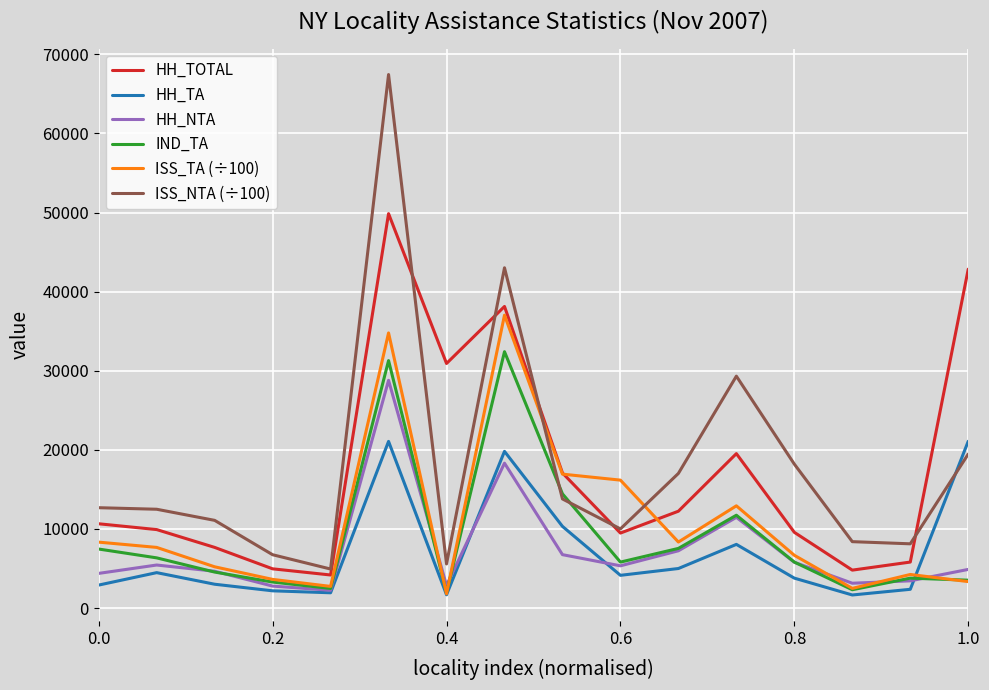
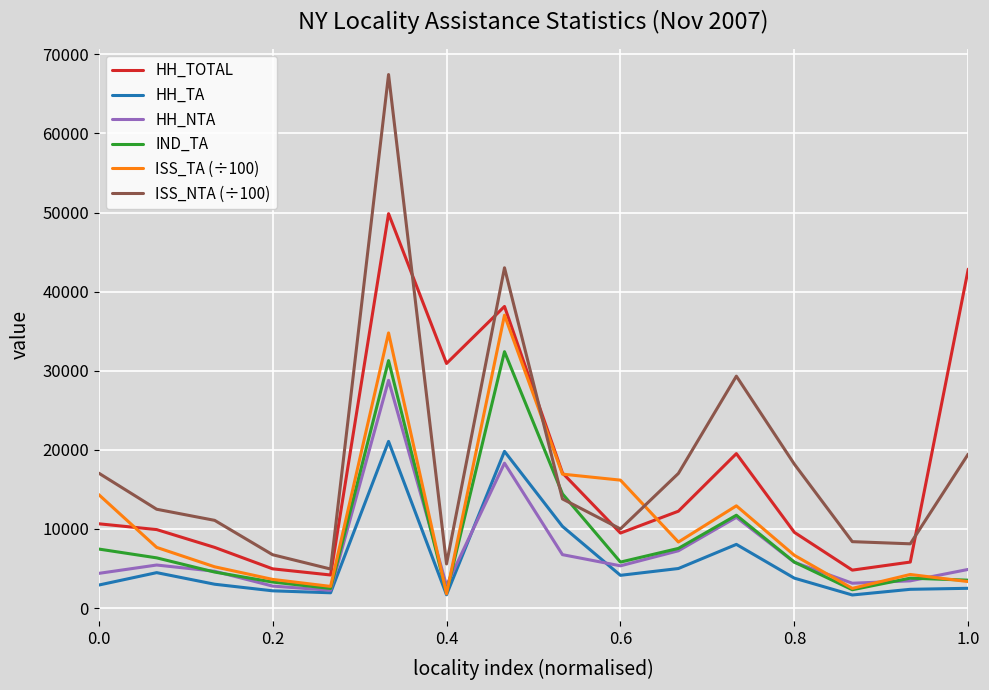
  {
    "HH_TOTAL": {
      "0.0": 11000,
      "0.2": 5000,
      "0.4": 31000,
      "0.6": 9000,
      "0.8": 10000,
      "1.0": 43000
    },
    "HH_TA": {
      "0.0": 3000,
      "0.2": 2000,
      "0.6": 4000,
      "0.8": 4000,
-     "1.0": 21000
+     "1.0": 3000
    },
    "HH_NTA": {
      "0.0": 4000,
      "0.2": 3000,
      "0.4": 3000,
      "0.6": 5000,
      "1.0": 5000
    },
    "IND_TA": {
      "0.0": 7000,
      "0.2": 3000,
      "0.6": 6000
    },
    "ISS_TA (÷100)": {
-     "0.0": 8000,
+     "0.0": 14000,
      "0.2": 4000,
      "0.6": 16000,
      "0.8": 7000
    },
    "ISS_NTA (÷100)": {
-     "0.0": 13000,
+     "0.0": 17000,
      "0.2": 7000,
      "0.4": 6000,
      "0.6": 10000,
      "0.8": 18000,
      "1.0": 19000
    }
  }
